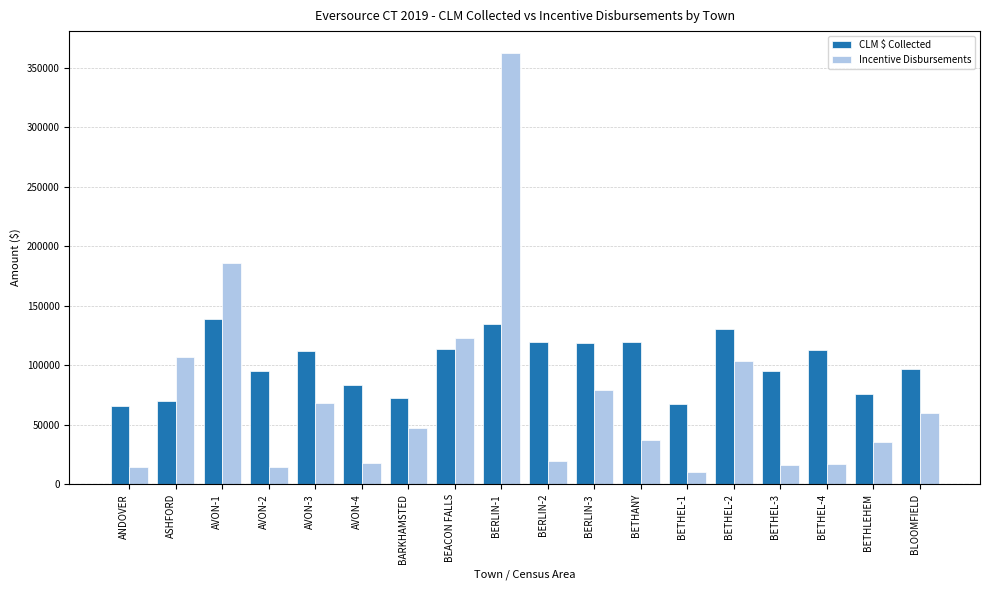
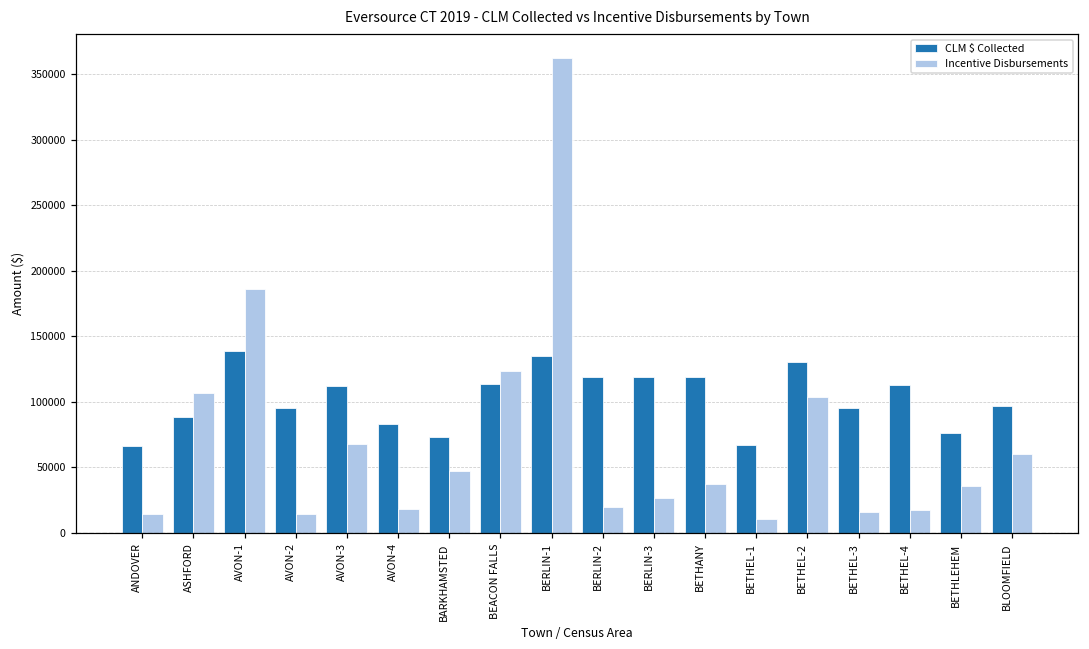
  {
    "CLM $ Collected": {
      "ANDOVER": 66000,
-     "ASHFORD": 70000,
+     "ASHFORD": 88000,
      "AVON-1": 138000,
      "AVON-2": 95000,
      "AVON-3": 112000,
      "AVON-4": 83000,
      "BARKHAMSTED": 73000,
      "BEACON FALLS": 114000,
      "BERLIN-1": 135000,
      "BERLIN-2": 119000,
      "BERLIN-3": 119000,
      "BETHANY": 119000,
      "BETHEL-1": 67000,
      "BETHEL-2": 130000,
      "BETHEL-3": 95000,
      "BETHEL-4": 113000,
      "BETHLEHEM": 76000,
      "BLOOMFIELD": 97000
    },
    "Incentive Disbursements": {
      "ANDOVER": 14000,
      "ASHFORD": 107000,
      "AVON-1": 186000,
      "AVON-2": 14000,
      "AVON-3": 68000,
      "AVON-4": 18000,
      "BARKHAMSTED": 47000,
      "BEACON FALLS": 123000,
      "BERLIN-1": 363000,
      "BERLIN-2": 20000,
-     "BERLIN-3": 79000,
+     "BERLIN-3": 26000,
      "BETHANY": 37000,
      "BETHEL-1": 10000,
      "BETHEL-2": 104000,
      "BETHEL-3": 16000,
      "BETHEL-4": 17000,
      "BETHLEHEM": 35000,
      "BLOOMFIELD": 60000
    }
  }
